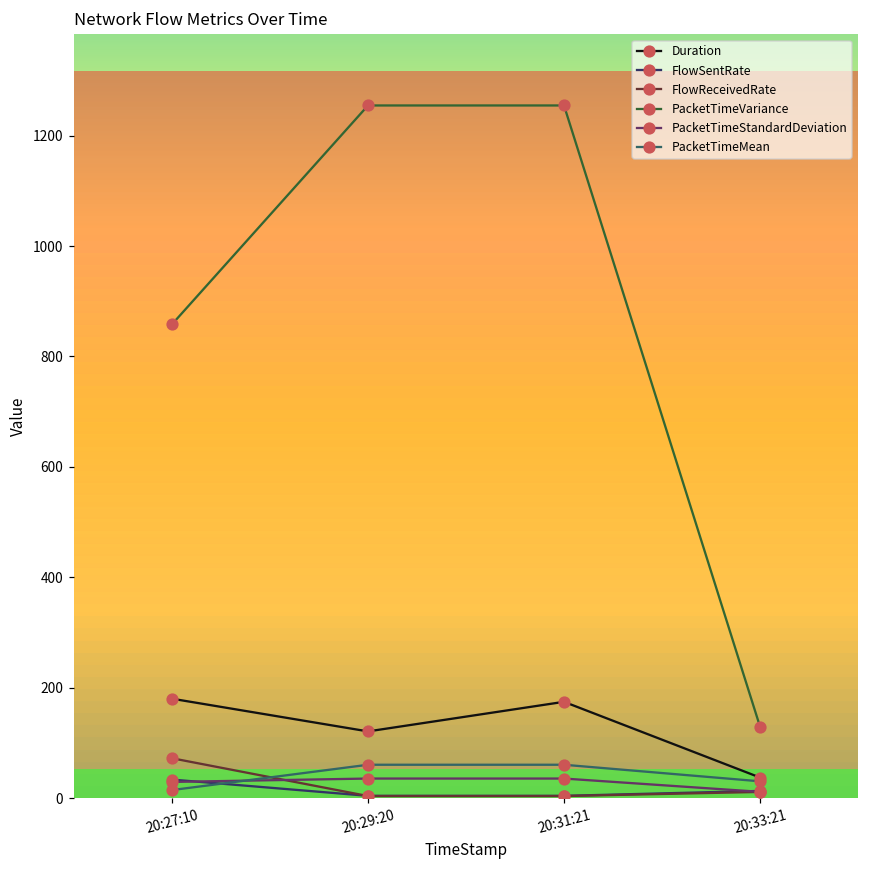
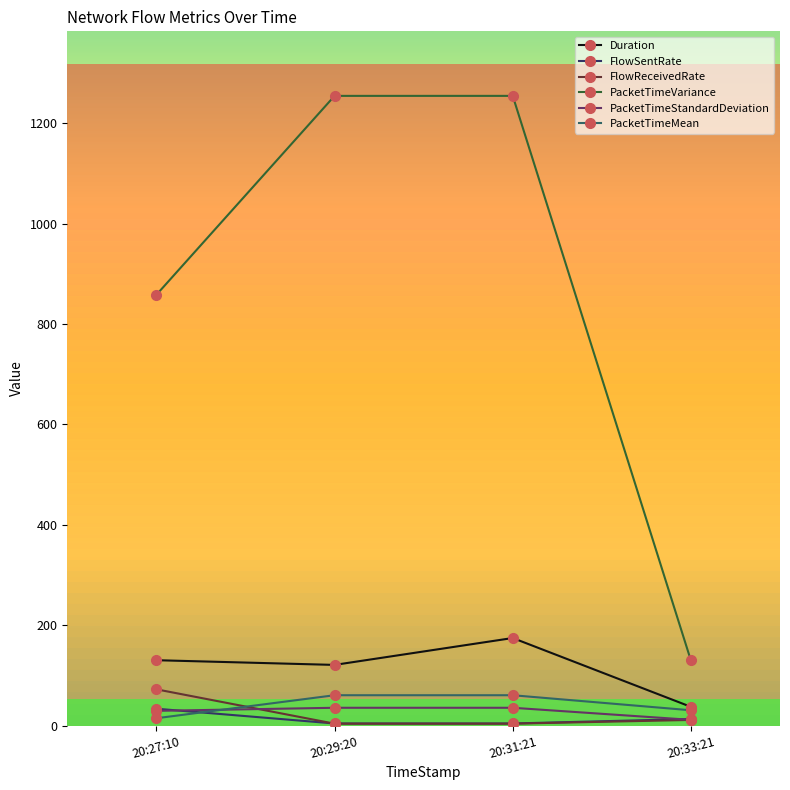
  {
    "Duration": {
-     "20:27:10": 180,
+     "20:27:10": 130,
      "20:29:20": 120,
      "20:31:21": 170
    }
  }
